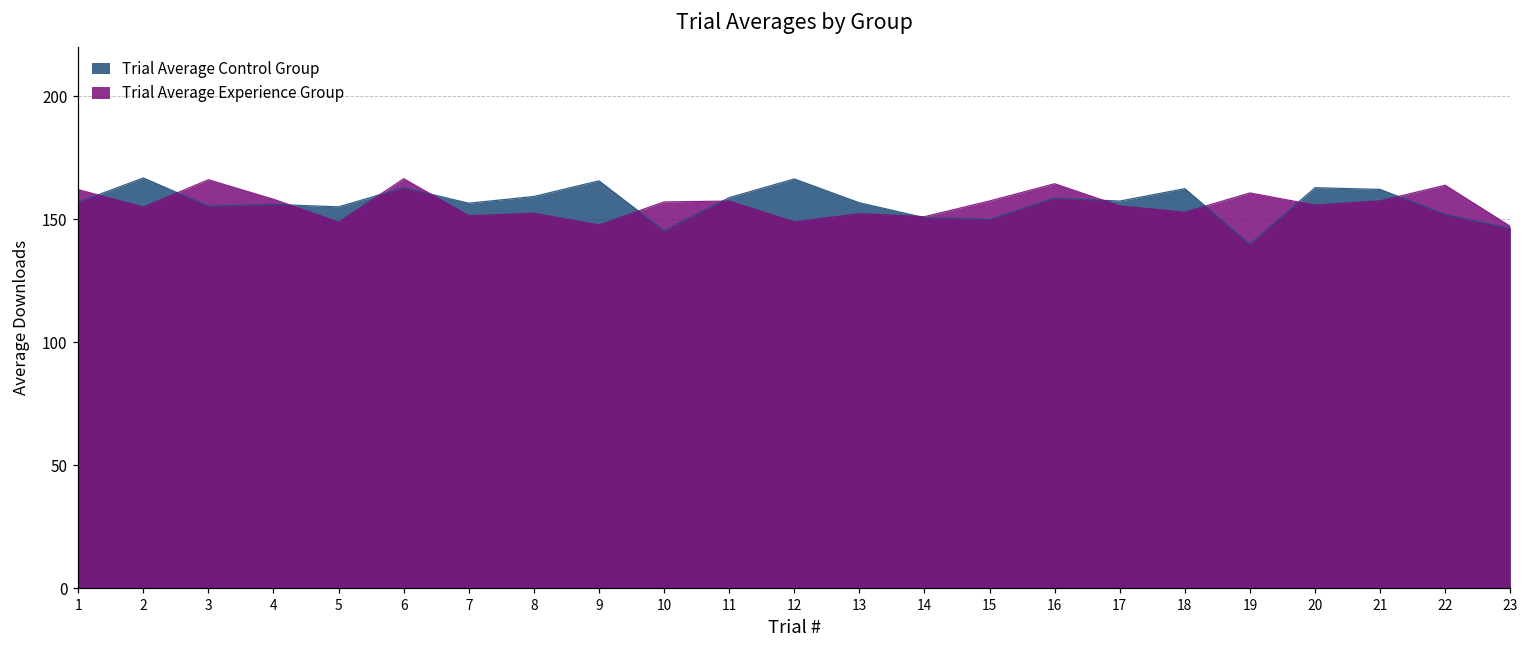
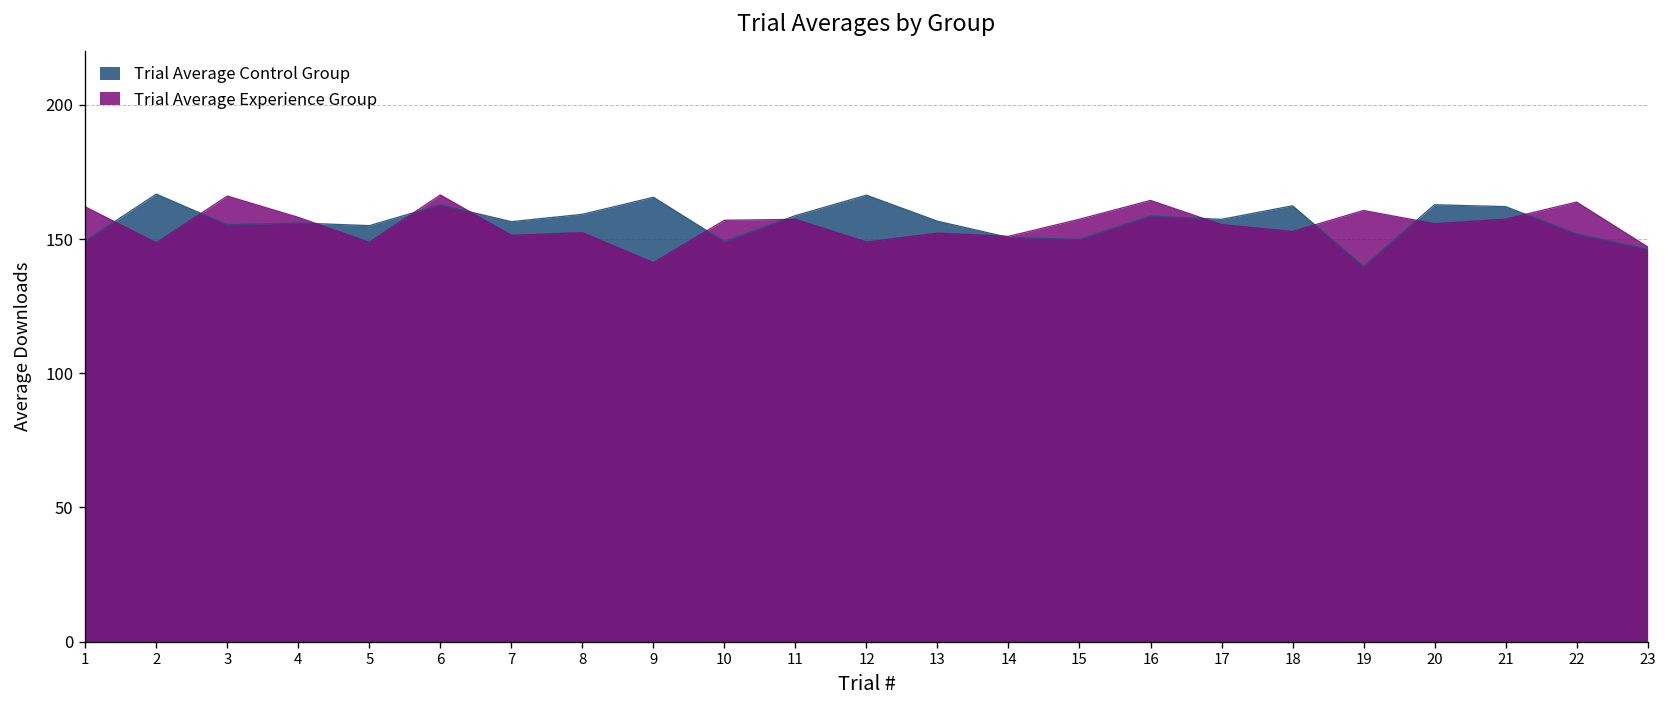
  {
    "Trial Average Control Group": {
-     "1": 157,
+     "1": 149,
      "2": 167,
      "3": 155,
      "4": 156,
      "5": 155,
      "6": 163,
      "7": 156,
      "8": 159,
      "9": 166,
-     "10": 145,
+     "10": 149,
      "11": 159,
      "12": 166,
      "13": 157,
      "15": 150,
      "16": 159,
      "17": 157,
      "18": 162,
      "19": 140,
      "20": 163,
      "21": 162,
      "22": 152
    },
    "Trial Average Experience Group": {
      "1": 162,
-     "2": 155,
+     "2": 149,
      "3": 166,
      "4": 158,
      "5": 149,
      "6": 166,
      "7": 151,
      "8": 152,
-     "9": 148,
+     "9": 141,
      "10": 157,
      "11": 157,
      "12": 149,
      "13": 152,
      "15": 157,
      "16": 164,
      "17": 155,
      "18": 153,
      "19": 161,
      "20": 156,
      "21": 157,
      "22": 164
    }
  }
